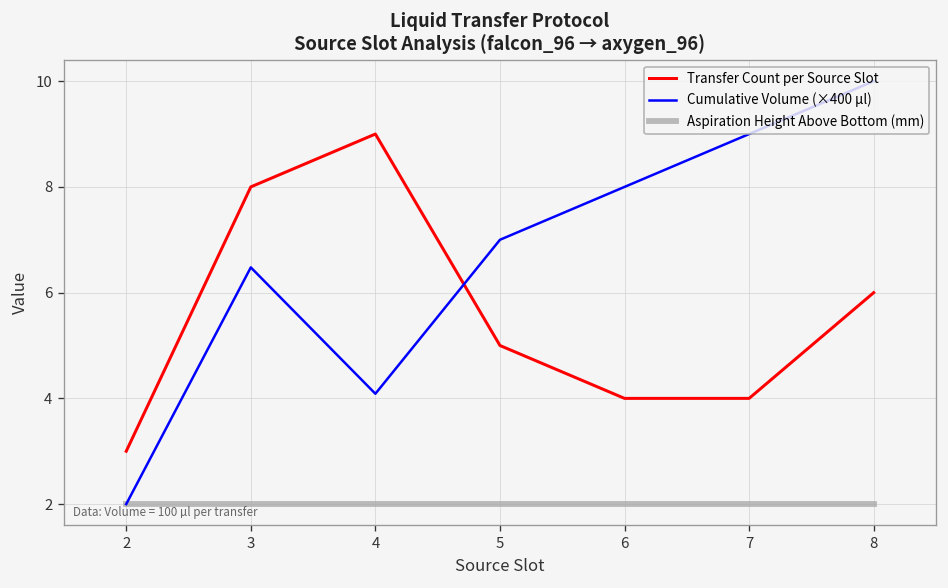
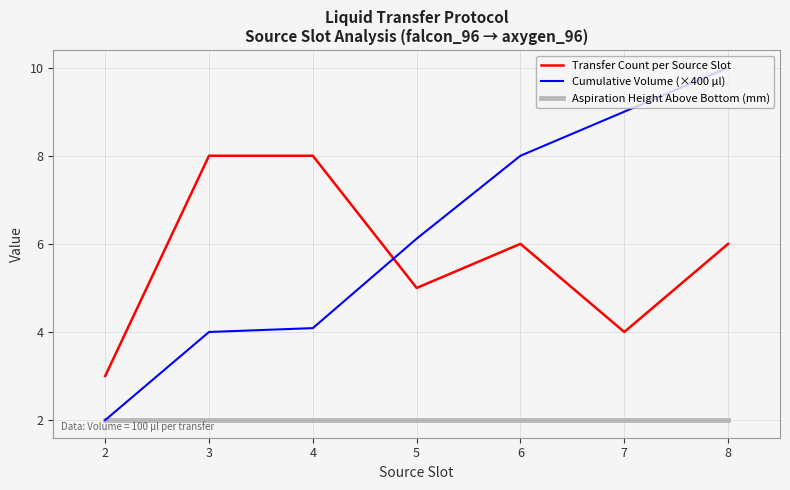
  {
    "Transfer Count per Source Slot": {
      "2": 3,
      "3": 8,
-     "4": 9,
+     "4": 8,
      "5": 5,
-     "6": 4,
+     "6": 6,
      "7": 4,
      "8": 6
    },
    "Cumulative Volume (×400 µl)": {
-     "3": 6.5,
+     "3": 4.0,
      "4": 4.1,
-     "5": 7.0,
+     "5": 6.1,
      "6": 8.0,
      "7": 9.0
    },
    "Aspiration Height Above Bottom (mm)": {
      "4": 2.0,
      "5": 2.0,
      "6": 2.0,
      "7": 2.0,
      "8": 2.0
    }
  }
